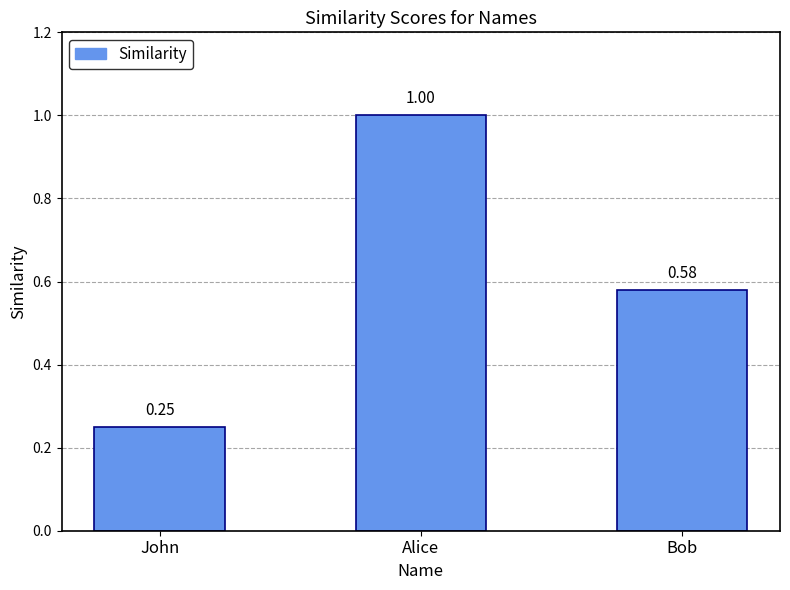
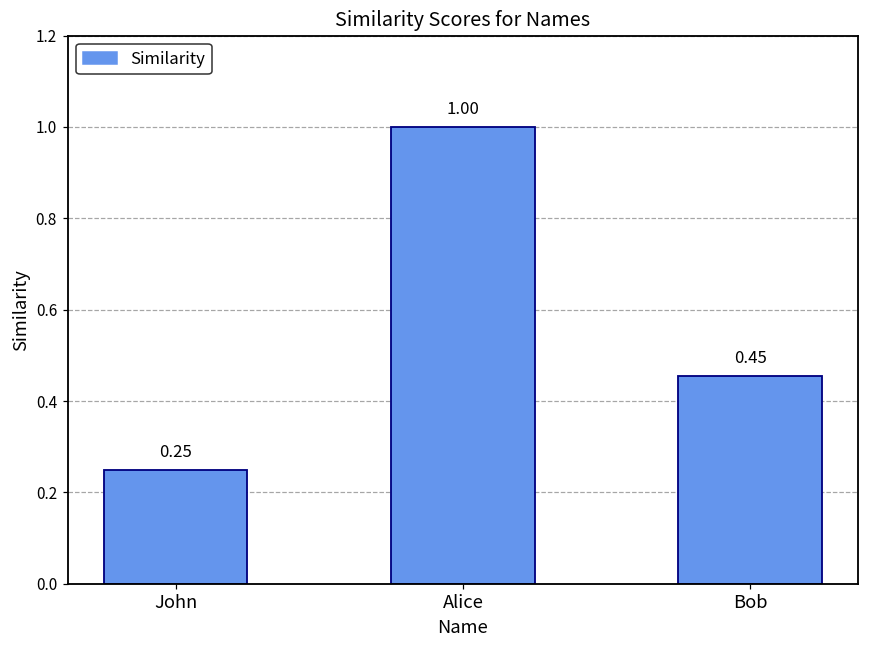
  {
    "John": 0.25,
    "Alice": 1.00,
-   "Bob": 0.58
+   "Bob": 0.45
  }
